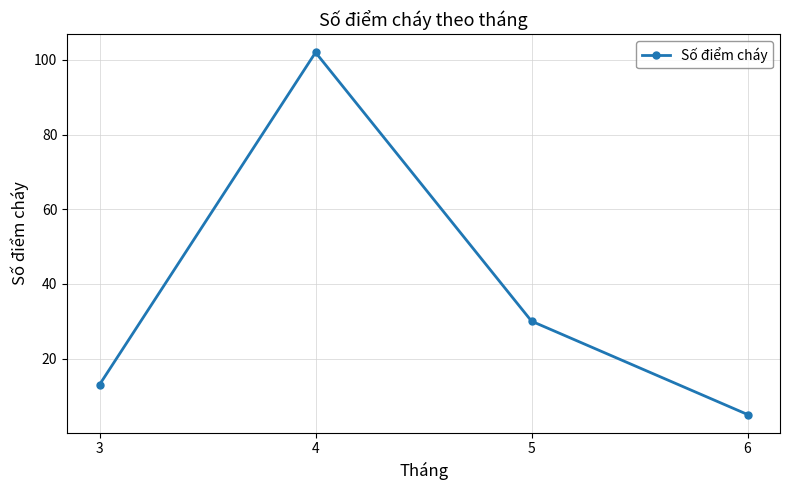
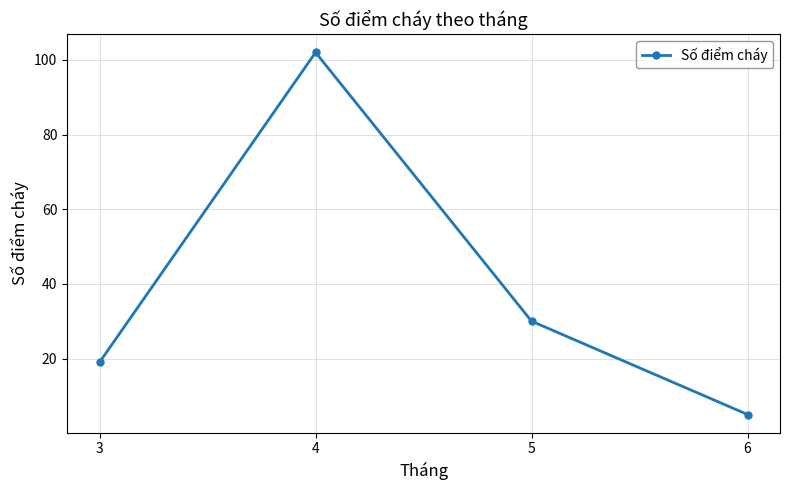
  {
-   "3": 13,
+   "3": 19,
    "4": 102,
    "5": 30,
    "6": 5
  }
